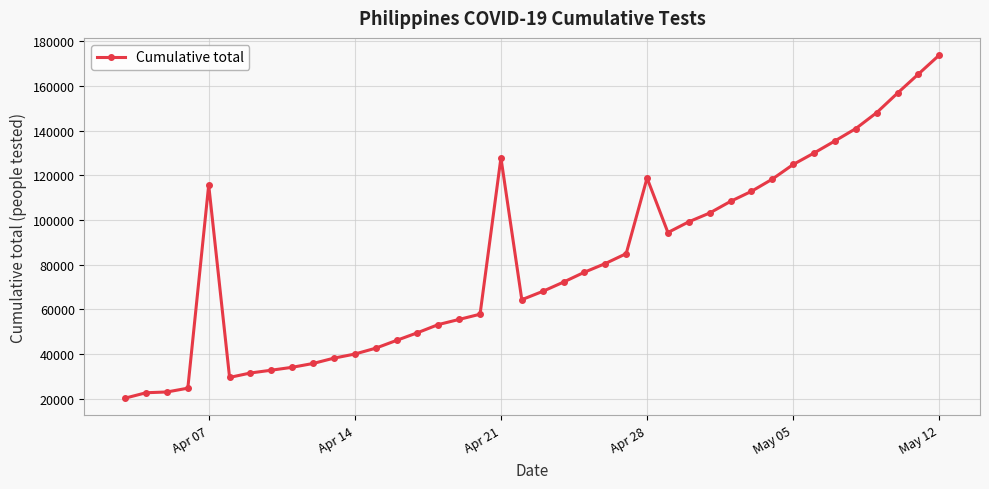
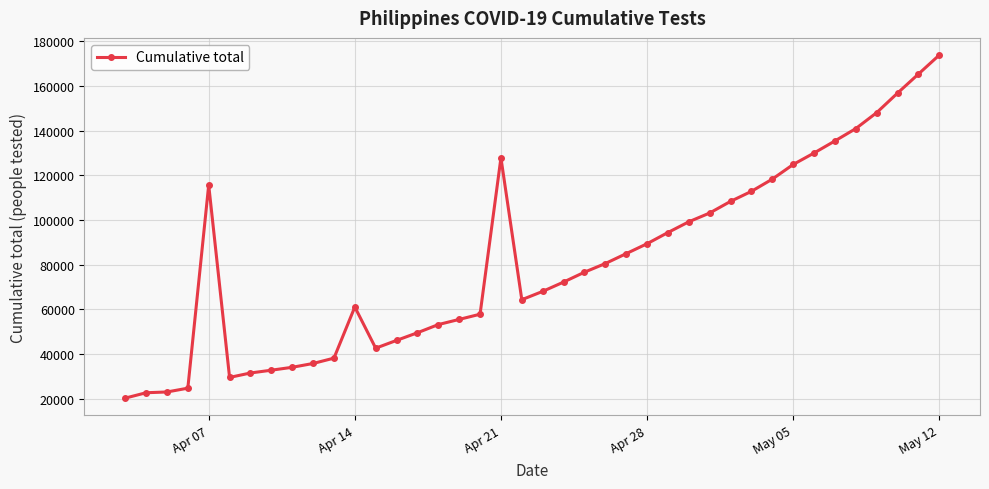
  {
    "Apr 07": 116000,
-   "Apr 14": 40000,
+   "Apr 14": 61000,
    "Apr 21": 128000,
-   "Apr 28": 119000,
+   "Apr 28": 89000,
    "May 05": 125000,
    "May 12": 174000
  }
